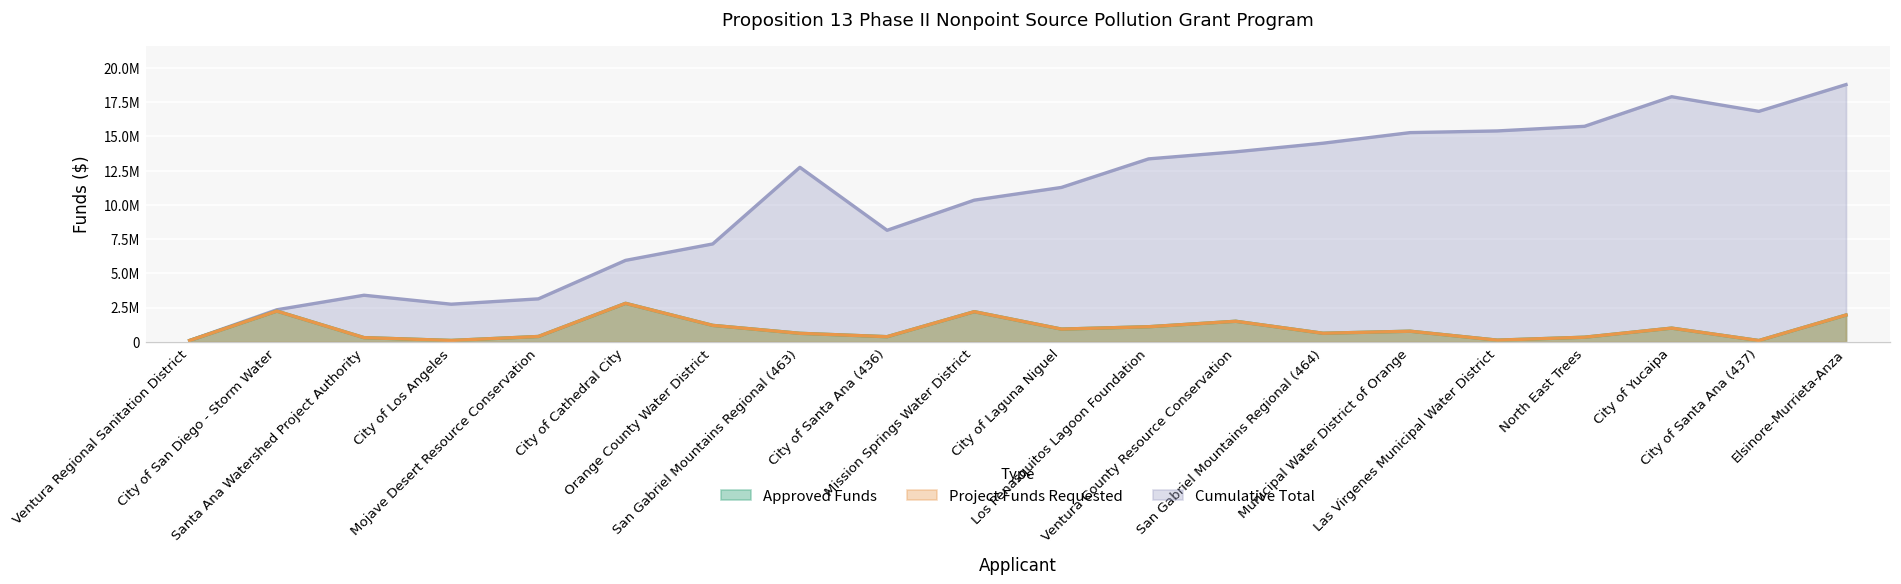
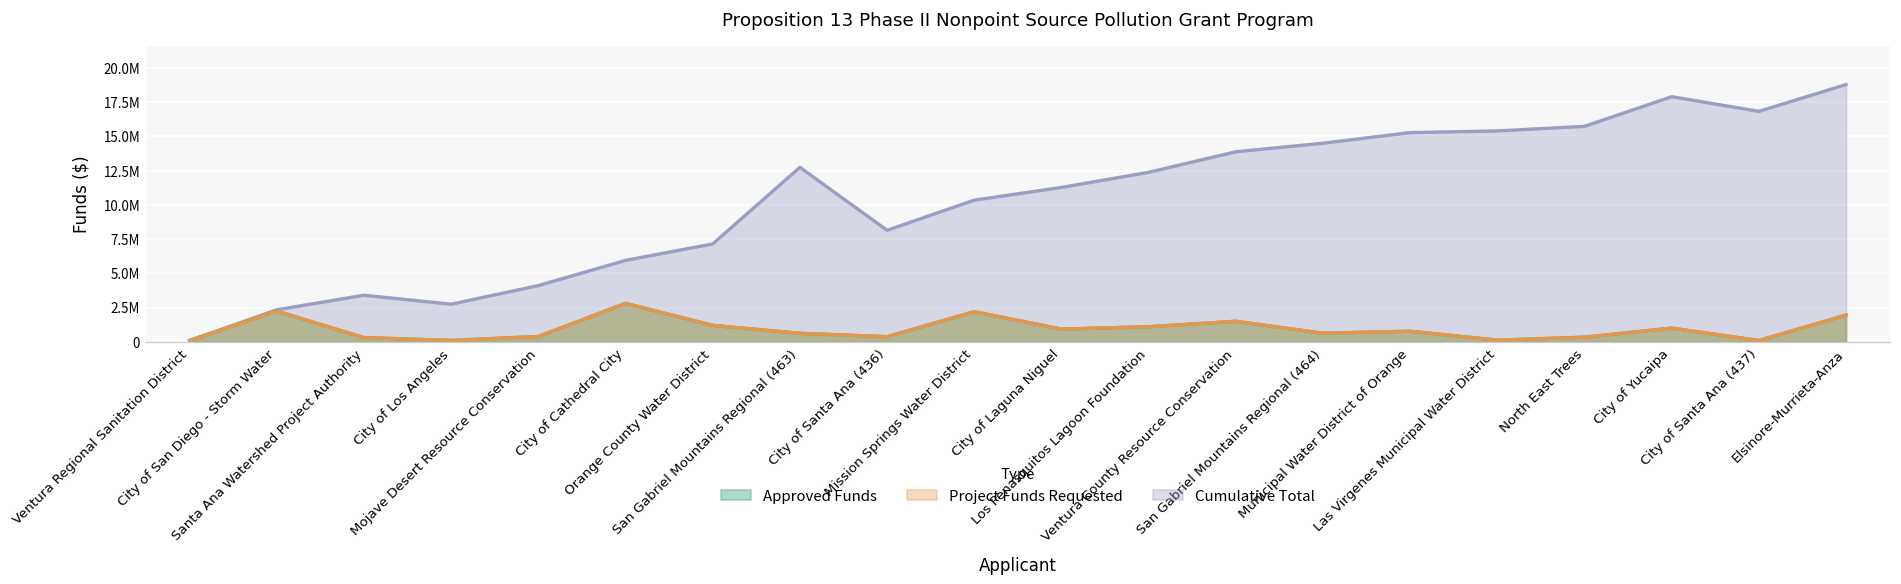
  {
    "Cumulative Total": {
      "Santa Ana Watershed Project Authority": 3400000,
      "City of Los Angeles": 2700000,
-     "Mojave Desert Resource Conservation": 3100000,
+     "Mojave Desert Resource Conservation": 4100000,
      "City of Cathedral City": 5900000,
      "Orange County Water District": 7100000,
      "San Gabriel Mountains Regional (463)": 12700000,
      "City of Santa Ana (436)": 8100000,
      "Mission Springs Water District": 10300000,
      "City of Laguna Niguel": 11300000,
-     "Los Penasquitos Lagoon Foundation": 13400000,
+     "Los Penasquitos Lagoon Foundation": 12400000,
      "Ventura County Resource Conservation": 13900000,
      "San Gabriel Mountains Regional (464)": 14500000,
      "Municipal Water District of Orange": 15300000,
      "Las Virgenes Municipal Water District": 15400000,
      "North East Trees": 15700000,
      "City of Yucaipa": 17900000,
      "City of Santa Ana (437)": 16800000,
      "Elsinore-Murrieta-Anza": 18800000
    },
    "Project Funds Requested": {
      "Santa Ana Watershed Project Authority": 300000,
      "City of Los Angeles": 100000,
      "Mojave Desert Resource Conservation": 400000,
      "City of Cathedral City": 2800000,
      "Orange County Water District": 1200000,
      "San Gabriel Mountains Regional (463)": 600000,
      "City of Santa Ana (436)": 400000,
      "Mission Springs Water District": 2200000,
      "City of Laguna Niguel": 900000,
      "Los Penasquitos Lagoon Foundation": 1100000,
      "Ventura County Resource Conservation": 1500000,
      "San Gabriel Mountains Regional (464)": 600000,
      "Municipal Water District of Orange": 800000,
      "Las Virgenes Municipal Water District": 100000,
      "North East Trees": 300000,
      "City of Yucaipa": 1000000,
      "City of Santa Ana (437)": 100000,
      "Elsinore-Murrieta-Anza": 2000000
    }
  }
